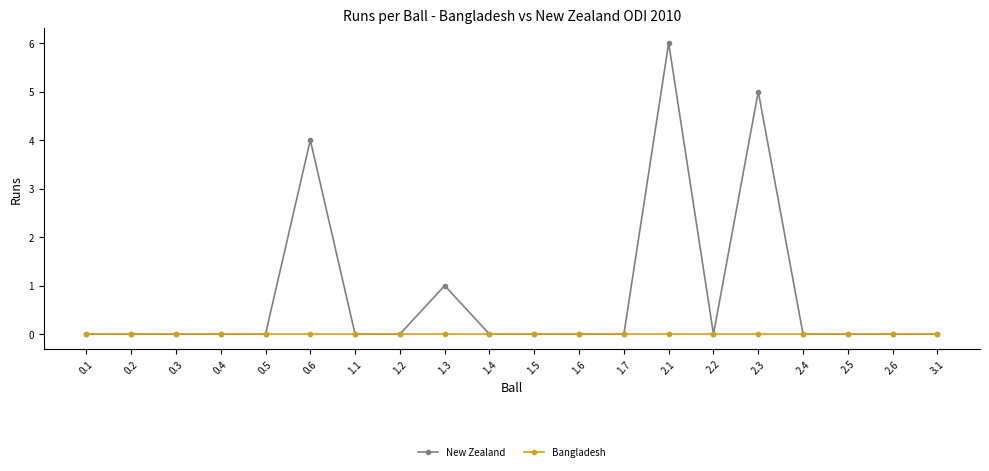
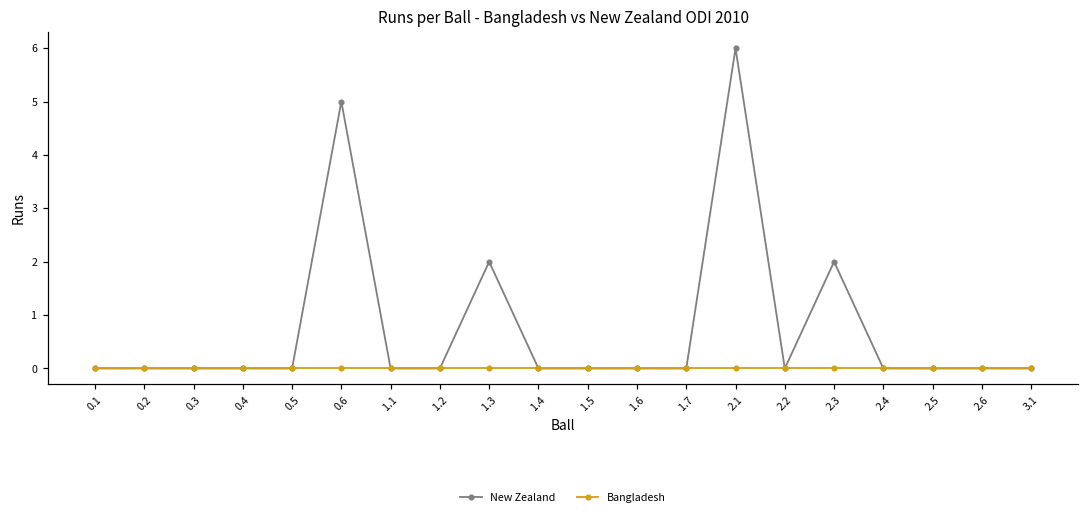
  {
    "New Zealand": {
-     "0.6": 4,
-     "1.3": 1,
+     "0.6": 5,
+     "1.3": 2,
      "2.1": 6,
-     "2.3": 5
+     "2.3": 2
    },
    "Bangladesh": {
      "0.6": 0,
      "1.3": 0,
      "2.1": 0,
      "2.3": 0
    }
  }
